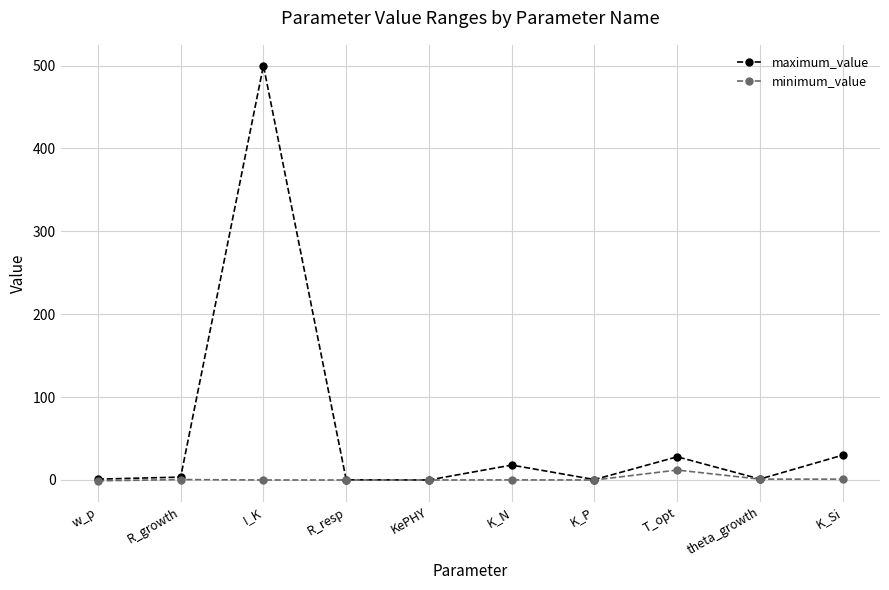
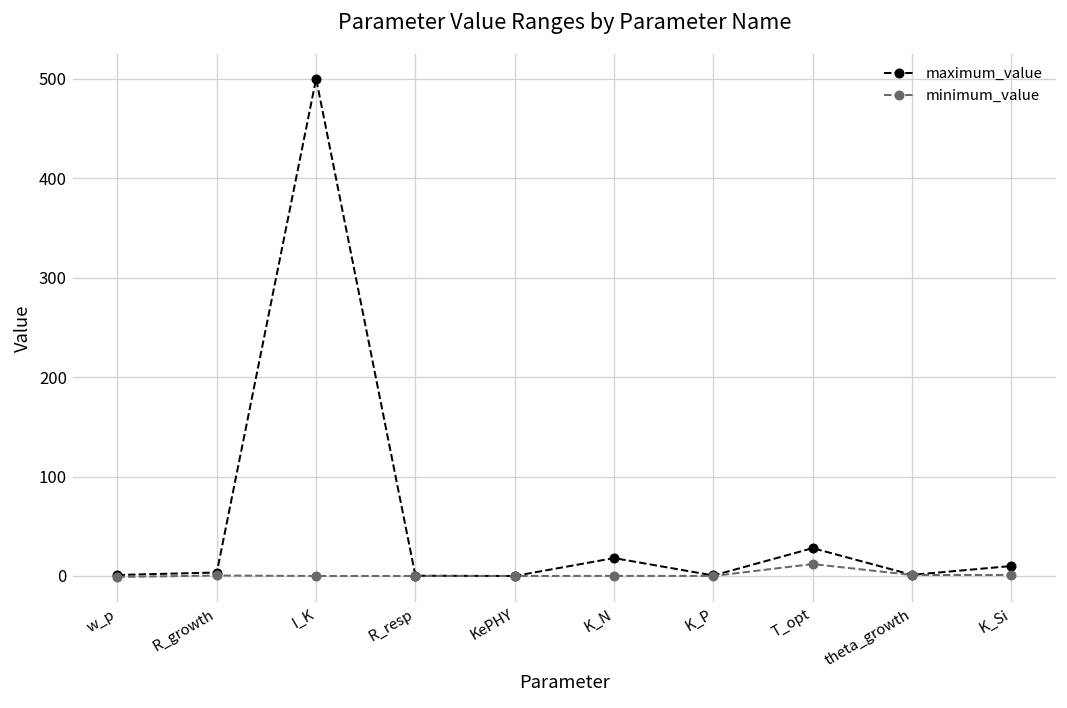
  {
    "maximum_value": {
      "I_K": 500,
      "K_N": 20,
      "T_opt": 30,
-     "K_Si": 30
+     "K_Si": 10
    },
    "minimum_value": {
      "I_K": 0,
      "K_N": 0,
      "T_opt": 10,
      "K_Si": 0
    }
  }
